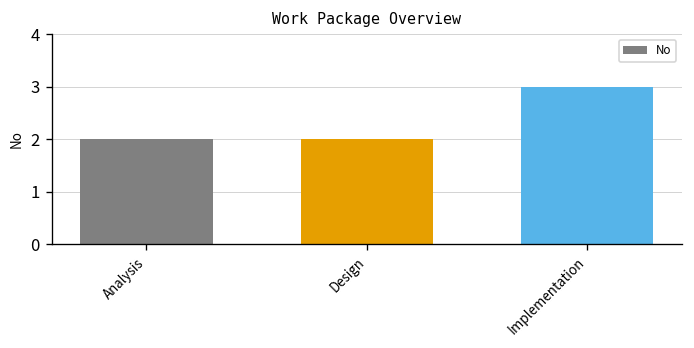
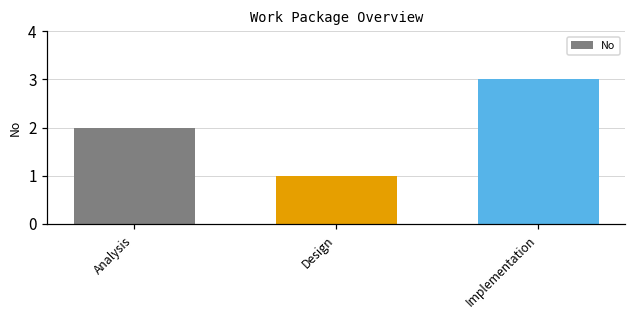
  {
    "Analysis": 2,
-   "Design": 2,
+   "Design": 1,
    "Implementation": 3
  }
